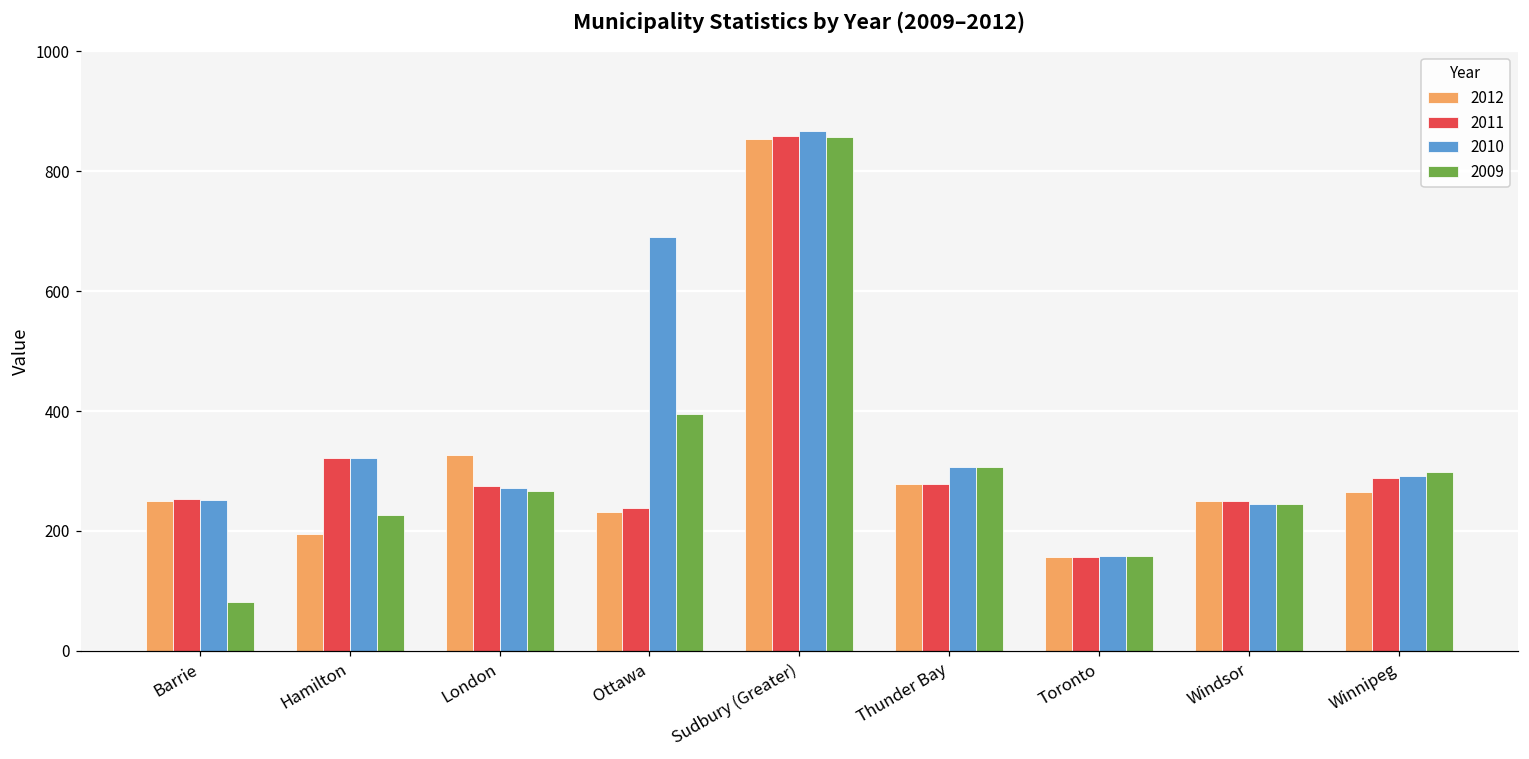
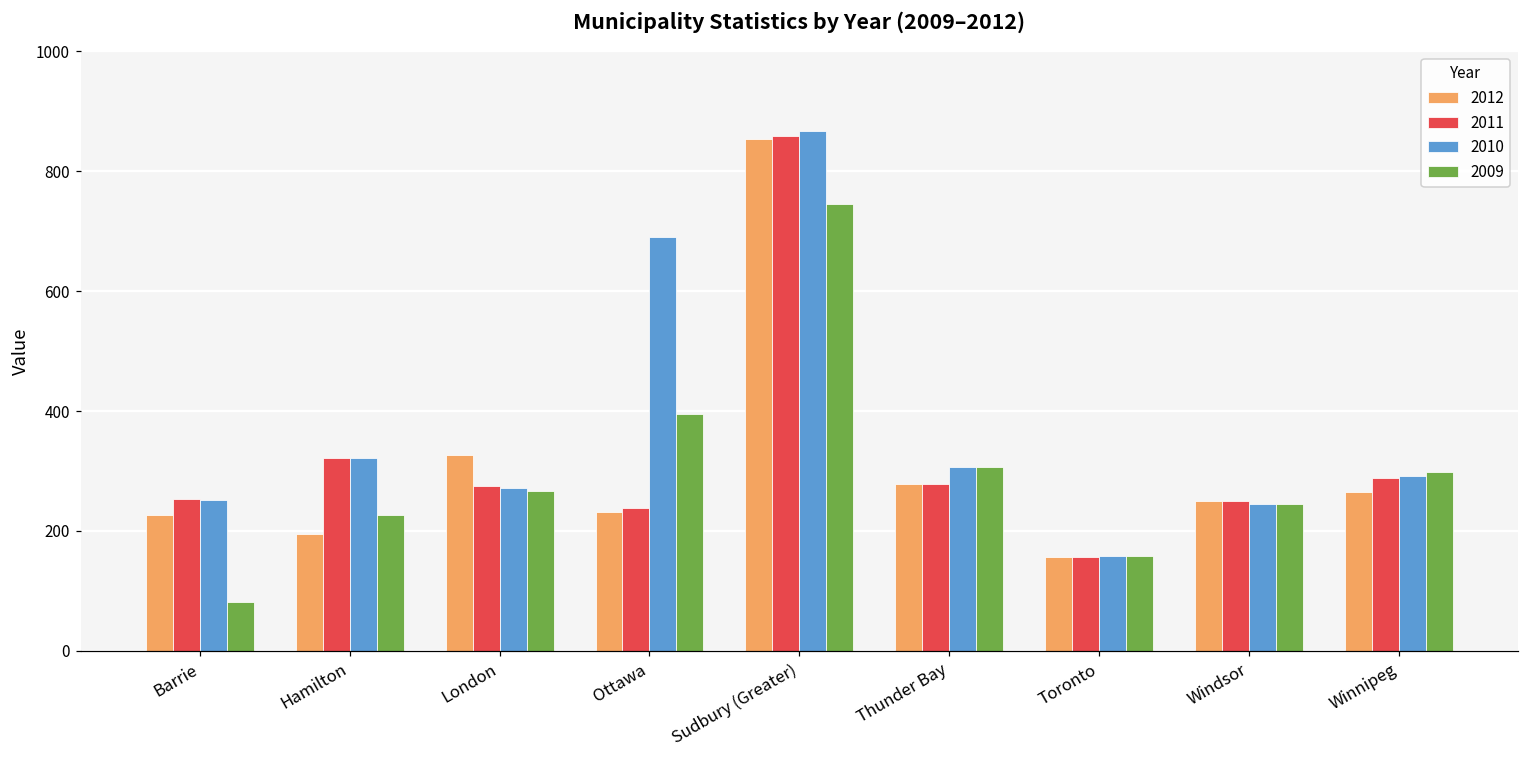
  {
    "2012": {
-     "Barrie": 250,
+     "Barrie": 230,
      "Hamilton": 200,
      "London": 330,
      "Ottawa": 230,
      "Sudbury (Greater)": 850,
      "Thunder Bay": 280,
      "Toronto": 160,
      "Windsor": 250,
      "Winnipeg": 260
    },
    "2011": {
      "Barrie": 250,
      "Hamilton": 320,
      "London": 280,
      "Ottawa": 240,
      "Sudbury (Greater)": 860,
      "Thunder Bay": 280,
      "Toronto": 160,
      "Windsor": 250,
      "Winnipeg": 290
    },
    "2010": {
      "Barrie": 250,
      "Hamilton": 320,
      "London": 270,
      "Ottawa": 690,
      "Sudbury (Greater)": 870,
      "Thunder Bay": 310,
      "Toronto": 160,
      "Windsor": 240,
      "Winnipeg": 290
    },
    "2009": {
      "Barrie": 80,
      "Hamilton": 230,
      "London": 270,
      "Ottawa": 400,
-     "Sudbury (Greater)": 860,
+     "Sudbury (Greater)": 750,
      "Thunder Bay": 310,
      "Toronto": 160,
      "Windsor": 240,
      "Winnipeg": 300
    }
  }
